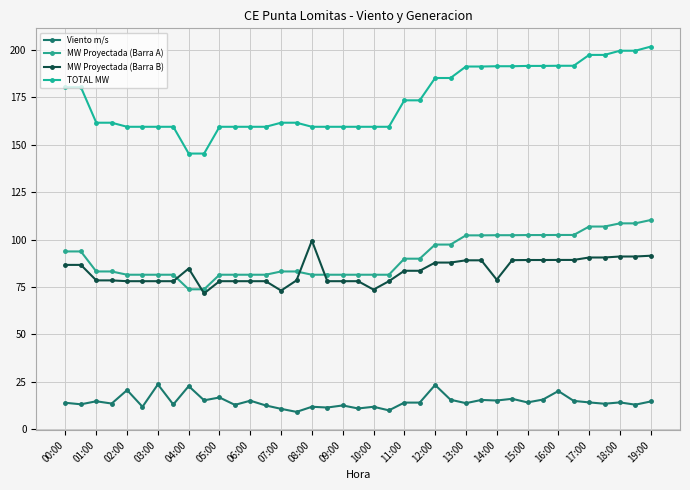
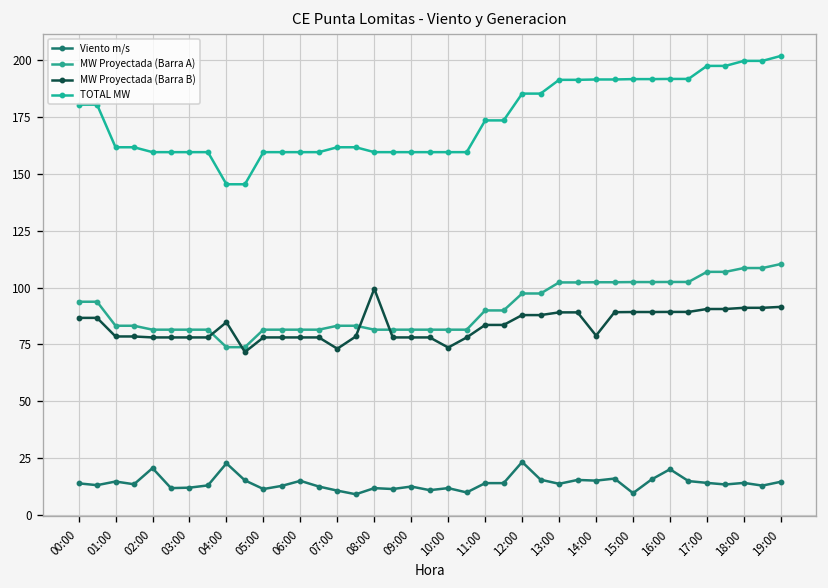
  {
    "Viento m/s": {
      "00:00": 14,
      "01:00": 15,
      "02:00": 21,
-     "03:00": 24,
+     "03:00": 12,
      "04:00": 23,
-     "05:00": 17,
+     "05:00": 11,
      "06:00": 15,
      "07:00": 11,
      "08:00": 12,
      "09:00": 13,
      "10:00": 12,
      "11:00": 14,
      "12:00": 23,
      "13:00": 14,
      "14:00": 15,
-     "15:00": 14,
+     "15:00": 10,
      "16:00": 20,
      "17:00": 14,
      "18:00": 14,
      "19:00": 15
    },
    "MW Proyectada (Barra B)": {
      "00:00": 87,
      "01:00": 78,
      "02:00": 78,
      "03:00": 78,
      "04:00": 85,
      "05:00": 78,
      "06:00": 78,
      "07:00": 73,
      "08:00": 99,
      "09:00": 78,
      "10:00": 74,
      "11:00": 84,
      "12:00": 88,
      "13:00": 89,
      "14:00": 79,
      "15:00": 89,
      "16:00": 89,
      "17:00": 91,
      "18:00": 91,
      "19:00": 91
    }
  }
